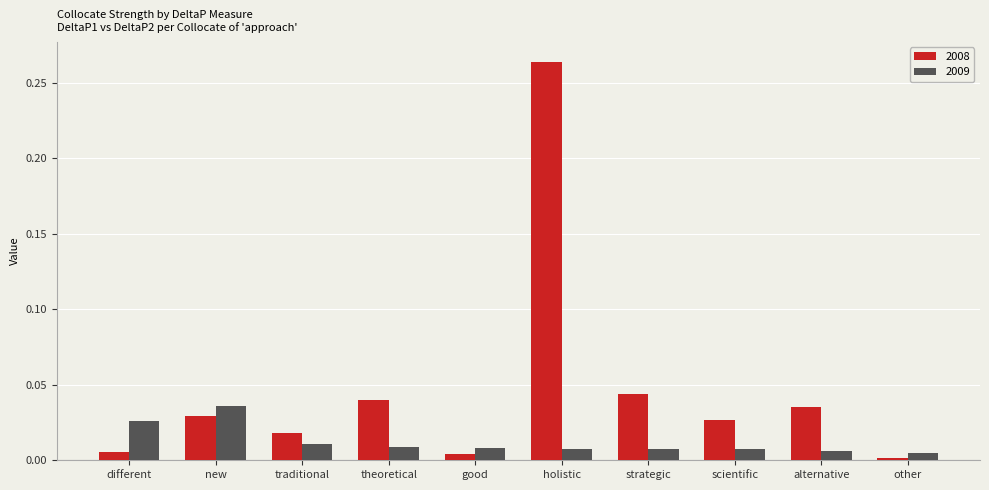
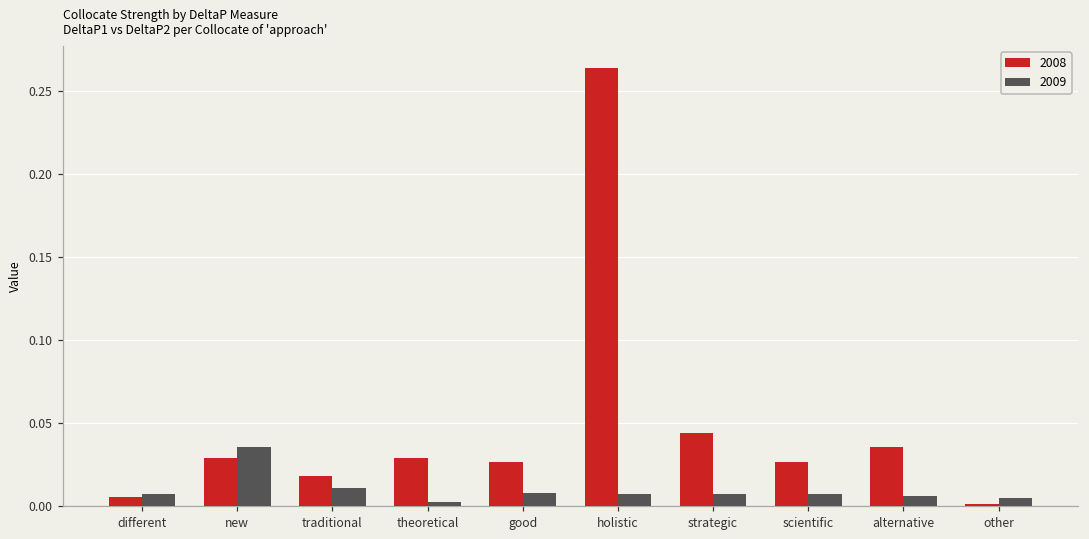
  {
    "2008": {
      "different": 0.006,
      "new": 0.029,
      "traditional": 0.018,
-     "theoretical": 0.040,
-     "good": 0.004,
+     "theoretical": 0.029,
+     "good": 0.027,
      "holistic": 0.264,
      "strategic": 0.044,
      "scientific": 0.026,
      "alternative": 0.036
    },
    "2009": {
-     "different": 0.026,
+     "different": 0.007,
      "new": 0.036,
      "traditional": 0.011,
-     "theoretical": 0.008,
+     "theoretical": 0.003,
      "good": 0.008,
      "holistic": 0.007,
      "strategic": 0.007,
      "scientific": 0.007,
      "alternative": 0.006,
      "other": 0.005
    }
  }
